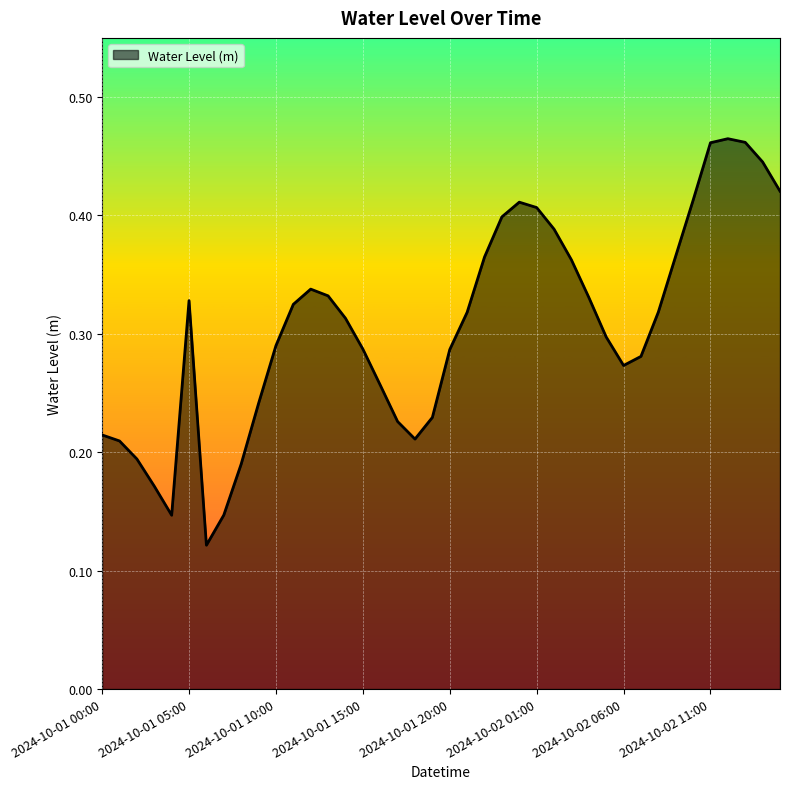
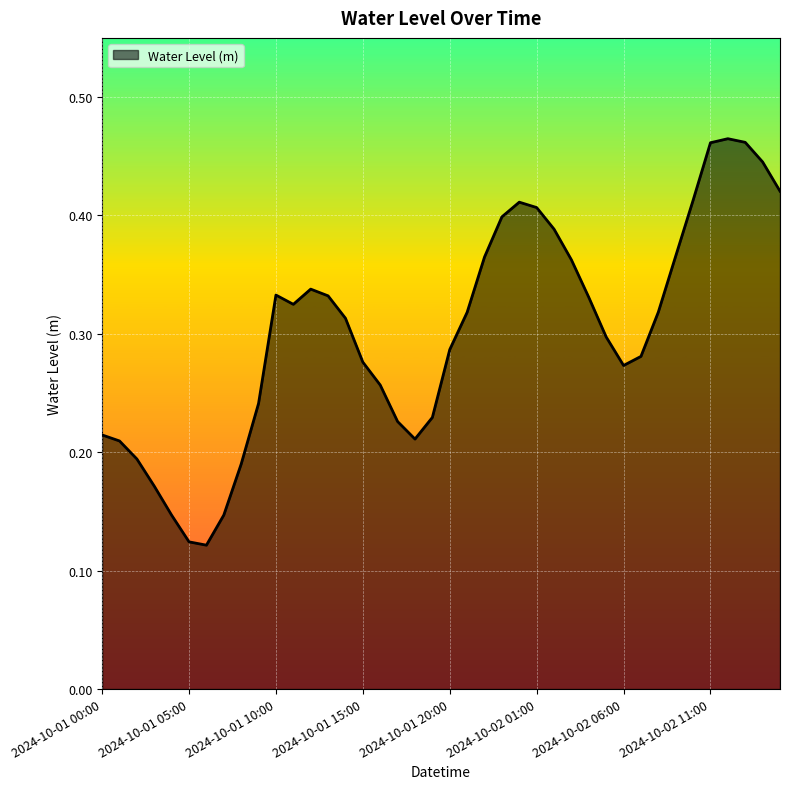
  {
    "2024-10-01 00:00": 0.215,
-   "2024-10-01 05:00": 0.328,
-   "2024-10-01 10:00": 0.290,
-   "2024-10-01 15:00": 0.287,
+   "2024-10-01 05:00": 0.124,
+   "2024-10-01 10:00": 0.333,
+   "2024-10-01 15:00": 0.276,
    "2024-10-01 20:00": 0.287,
    "2024-10-02 01:00": 0.407,
    "2024-10-02 06:00": 0.273,
    "2024-10-02 11:00": 0.461
  }
